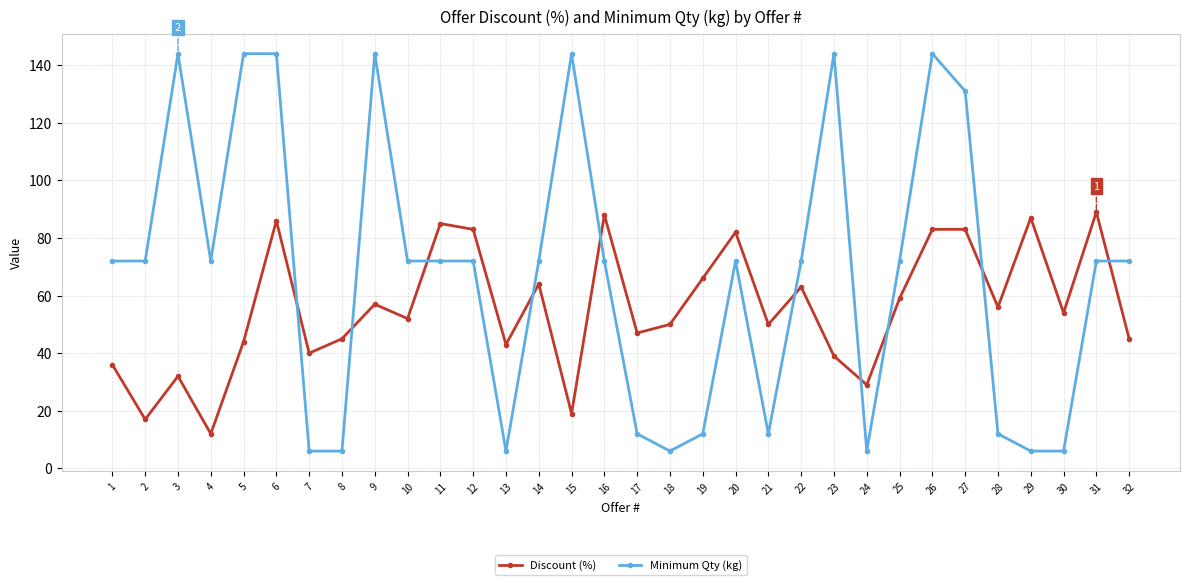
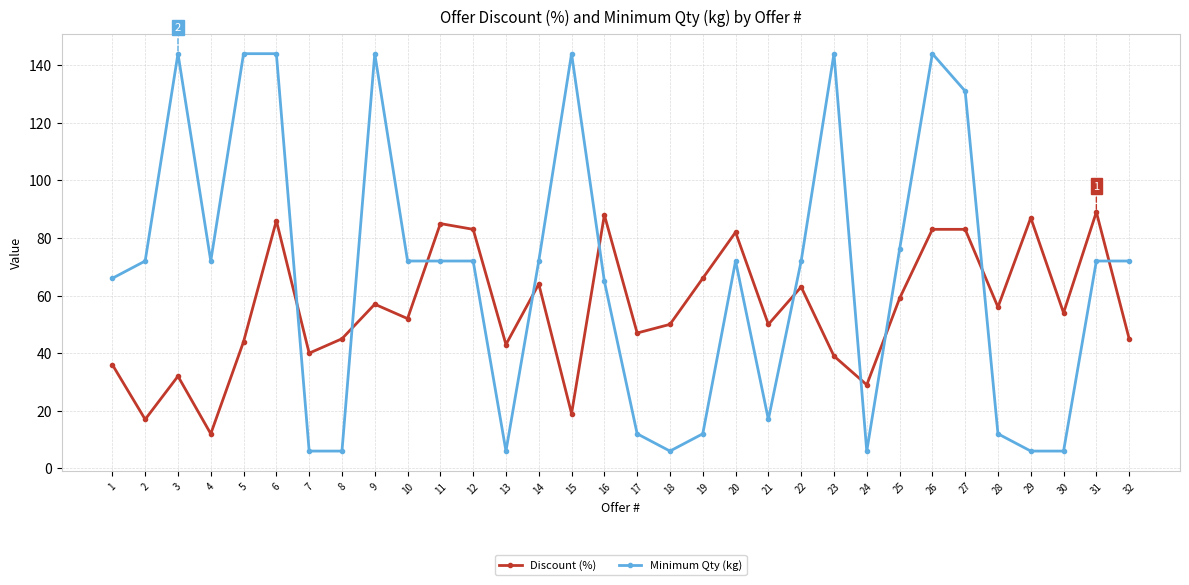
  {
    "Discount (%)": {
      "1": 36,
      "2": 17,
      "3": 32,
      "4": 12,
      "5": 44,
      "6": 86,
      "7": 40,
      "8": 45,
      "9": 57,
      "10": 52,
      "11": 85,
      "12": 83,
      "13": 43,
      "14": 64,
      "15": 19,
      "16": 88,
      "17": 47,
      "18": 50,
      "19": 66,
      "20": 82,
      "21": 50,
      "22": 63,
      "23": 39,
      "24": 29,
      "25": 59,
      "26": 83,
      "27": 83,
      "28": 56,
      "29": 87,
      "30": 54,
      "32": 45
    },
    "Minimum Qty (kg)": {
-     "1": 72,
+     "1": 66,
      "2": 72,
      "4": 72,
      "5": 144,
      "6": 144,
      "7": 6,
      "8": 6,
      "9": 144,
      "10": 72,
      "11": 72,
      "12": 72,
      "13": 6,
      "14": 72,
      "15": 144,
-     "16": 72,
+     "16": 65,
      "17": 12,
      "18": 6,
      "19": 12,
      "20": 72,
-     "21": 12,
+     "21": 17,
      "22": 72,
      "23": 144,
      "24": 6,
-     "25": 72,
+     "25": 76,
      "26": 144,
      "27": 131,
      "28": 12,
      "29": 6,
      "30": 6,
      "31": 72,
      "32": 72
    }
  }
